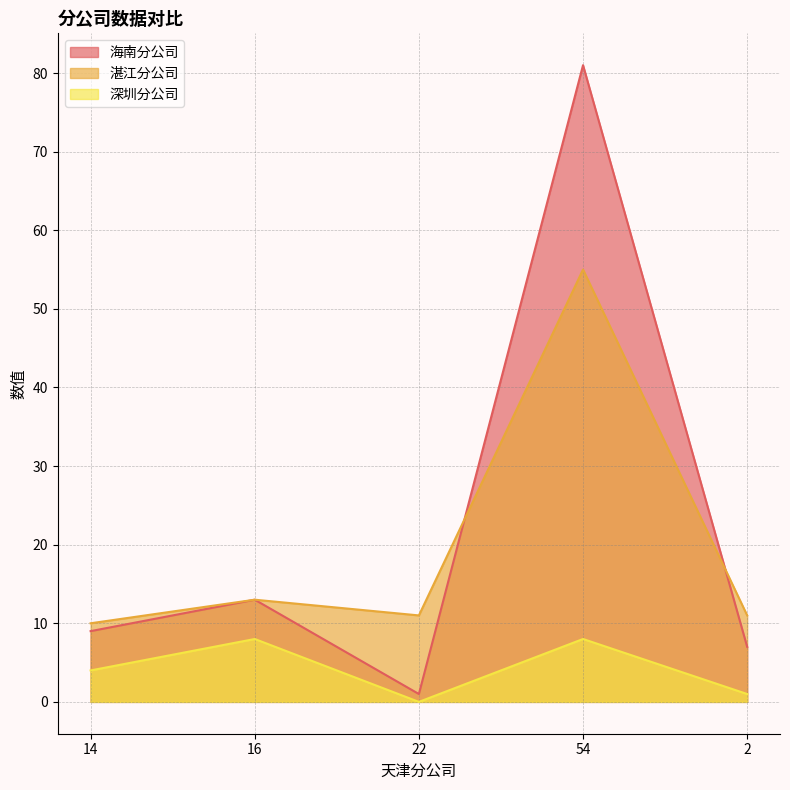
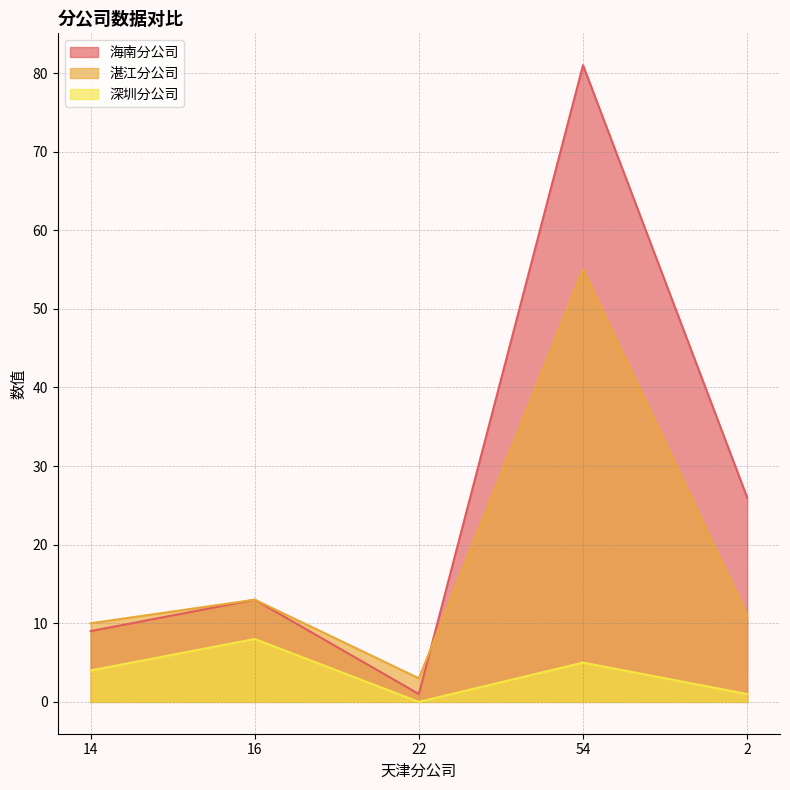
  {
    "海南分公司": {
      "14": 9,
      "22": 1,
      "54": 81,
-     "2": 7
+     "2": 26
    },
    "湛江分公司": {
      "14": 10,
-     "22": 11,
+     "22": 3,
      "54": 55,
      "2": 11
    },
    "深圳分公司": {
      "14": 4,
      "16": 8,
      "22": 0,
-     "54": 8,
+     "54": 5,
      "2": 1
    }
  }
